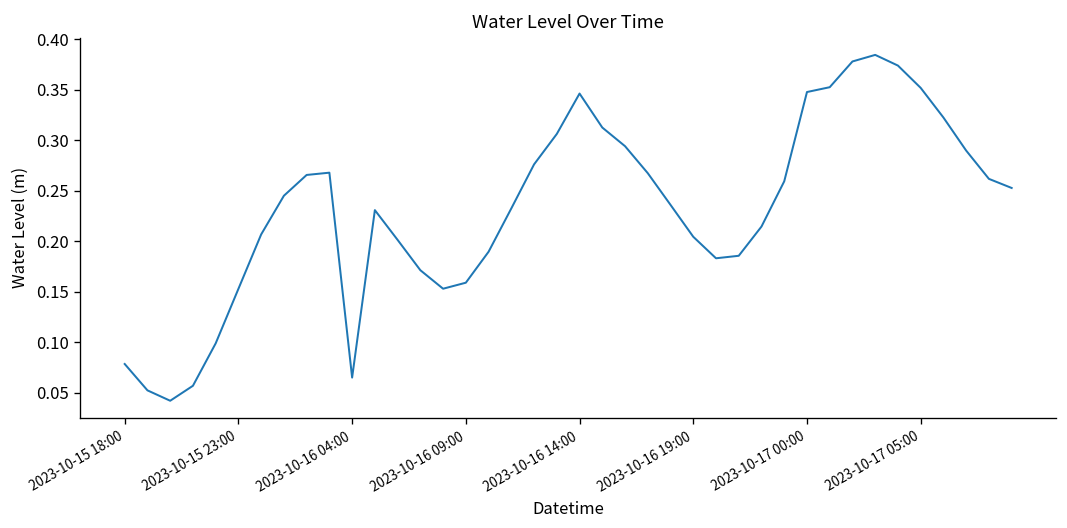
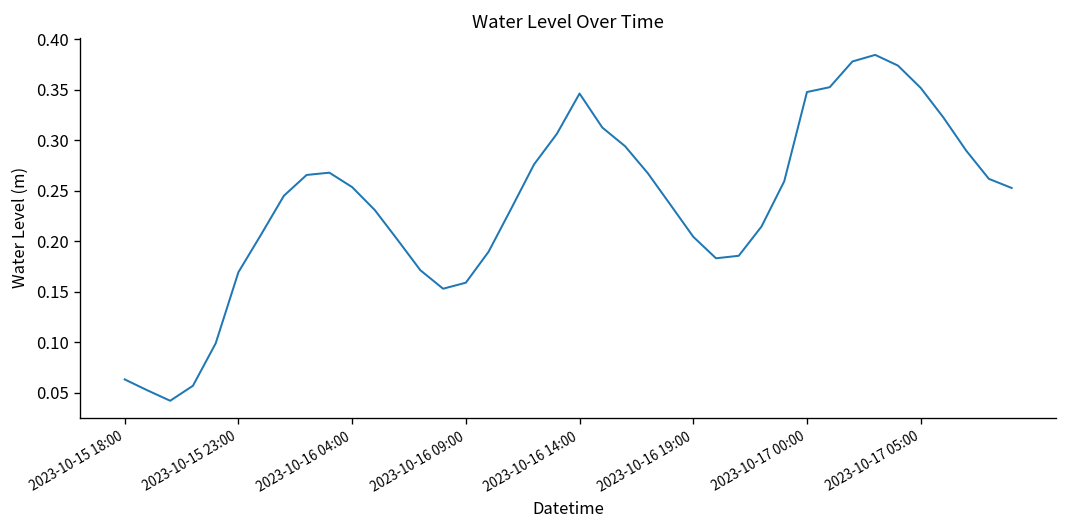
  {
-   "2023-10-15 18:00": 0.08,
-   "2023-10-15 23:00": 0.15,
-   "2023-10-16 04:00": 0.06,
+   "2023-10-15 18:00": 0.06,
+   "2023-10-15 23:00": 0.17,
+   "2023-10-16 04:00": 0.25,
    "2023-10-16 09:00": 0.16,
    "2023-10-16 14:00": 0.35,
    "2023-10-16 19:00": 0.20,
    "2023-10-17 00:00": 0.35,
    "2023-10-17 05:00": 0.35
  }
